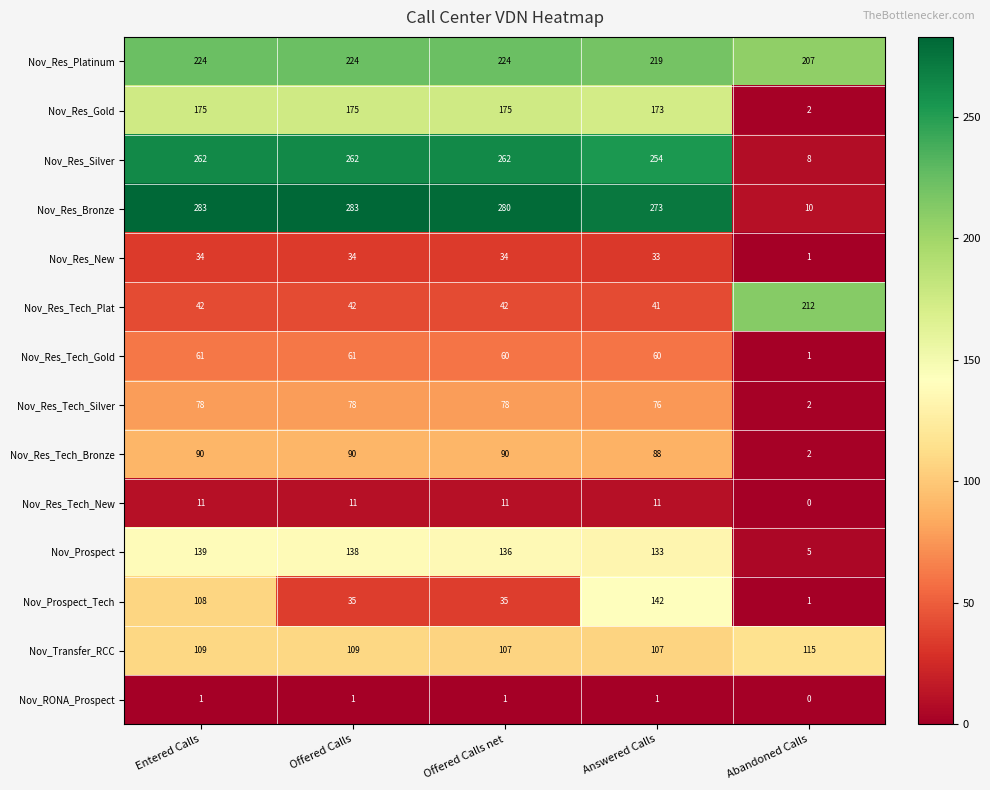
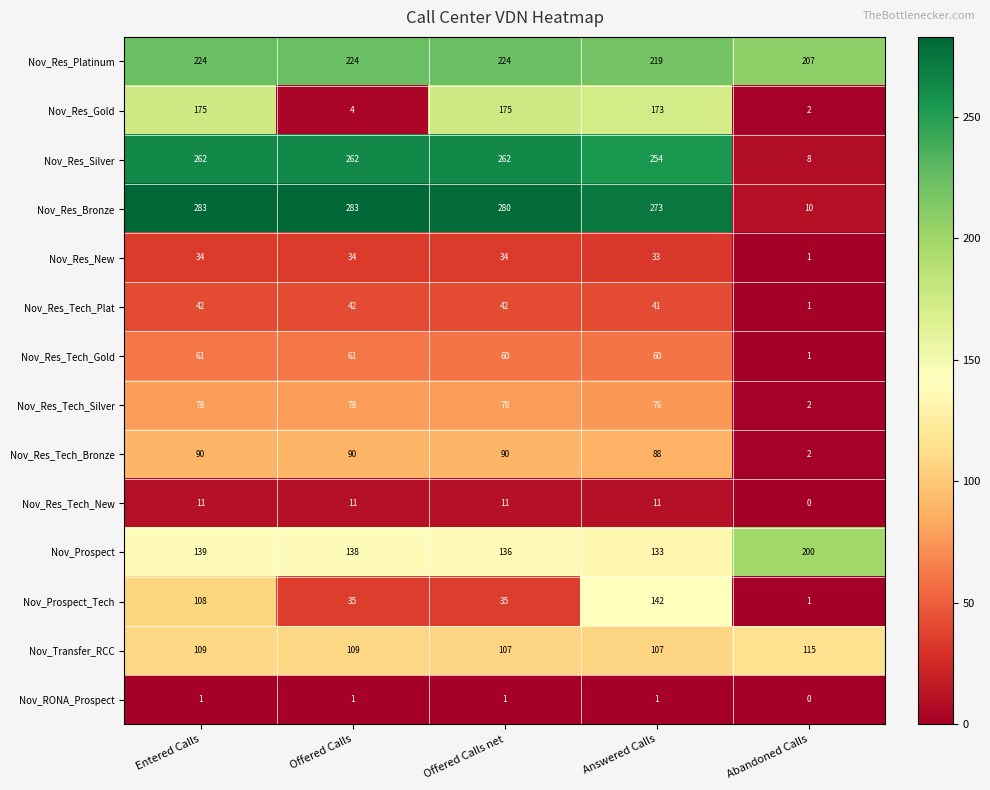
  {
    "Nov_Res_Platinum": {
      "Entered Calls": 224,
      "Offered Calls": 224,
      "Offered Calls net": 224,
      "Answered Calls": 219,
      "Abandoned Calls": 207
    },
    "Nov_Res_Gold": {
      "Entered Calls": 175,
-     "Offered Calls": 175,
+     "Offered Calls": 4,
      "Offered Calls net": 175,
      "Answered Calls": 173,
      "Abandoned Calls": 2
    },
    "Nov_Res_Silver": {
      "Entered Calls": 262,
      "Offered Calls": 262,
      "Offered Calls net": 262,
      "Answered Calls": 254,
      "Abandoned Calls": 8
    },
    "Nov_Res_Bronze": {
      "Entered Calls": 283,
      "Offered Calls": 283,
      "Offered Calls net": 280,
      "Answered Calls": 273,
      "Abandoned Calls": 10
    },
    "Nov_Res_New": {
      "Entered Calls": 34,
      "Offered Calls": 34,
      "Offered Calls net": 34,
      "Answered Calls": 33,
      "Abandoned Calls": 1
    },
    "Nov_Res_Tech_Plat": {
      "Entered Calls": 42,
      "Offered Calls": 42,
      "Offered Calls net": 42,
      "Answered Calls": 41,
-     "Abandoned Calls": 212
+     "Abandoned Calls": 1
    },
    "Nov_Res_Tech_Gold": {
      "Entered Calls": 61,
      "Offered Calls": 61,
      "Offered Calls net": 60,
      "Answered Calls": 60,
      "Abandoned Calls": 1
    },
    "Nov_Res_Tech_Silver": {
      "Entered Calls": 78,
      "Offered Calls": 78,
      "Offered Calls net": 78,
      "Answered Calls": 76,
      "Abandoned Calls": 2
    },
    "Nov_Res_Tech_Bronze": {
      "Entered Calls": 90,
      "Offered Calls": 90,
      "Offered Calls net": 90,
      "Answered Calls": 88,
      "Abandoned Calls": 2
    },
    "Nov_Res_Tech_New": {
      "Entered Calls": 11,
      "Offered Calls": 11,
      "Offered Calls net": 11,
      "Answered Calls": 11,
      "Abandoned Calls": 0
    },
    "Nov_Prospect": {
      "Entered Calls": 139,
      "Offered Calls": 138,
      "Offered Calls net": 136,
      "Answered Calls": 133,
-     "Abandoned Calls": 5
+     "Abandoned Calls": 200
    },
    "Nov_Prospect_Tech": {
      "Entered Calls": 108,
      "Offered Calls": 35,
      "Offered Calls net": 35,
      "Answered Calls": 142,
      "Abandoned Calls": 1
    },
    "Nov_Transfer_RCC": {
      "Entered Calls": 109,
      "Offered Calls": 109,
      "Offered Calls net": 107,
      "Answered Calls": 107,
      "Abandoned Calls": 115
    },
    "Nov_RONA_Prospect": {
      "Entered Calls": 1,
      "Offered Calls": 1,
      "Offered Calls net": 1,
      "Answered Calls": 1,
      "Abandoned Calls": 0
    }
  }
